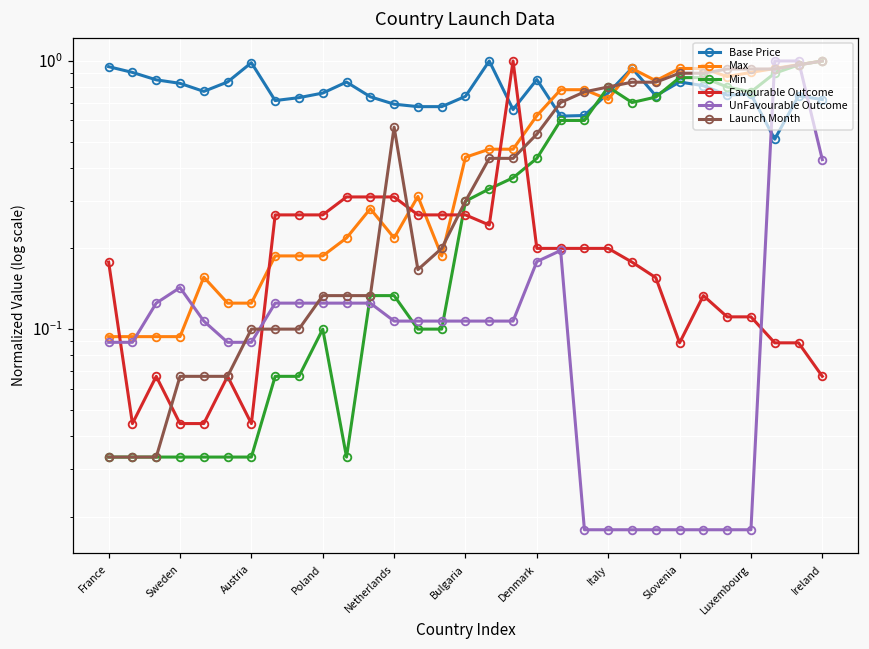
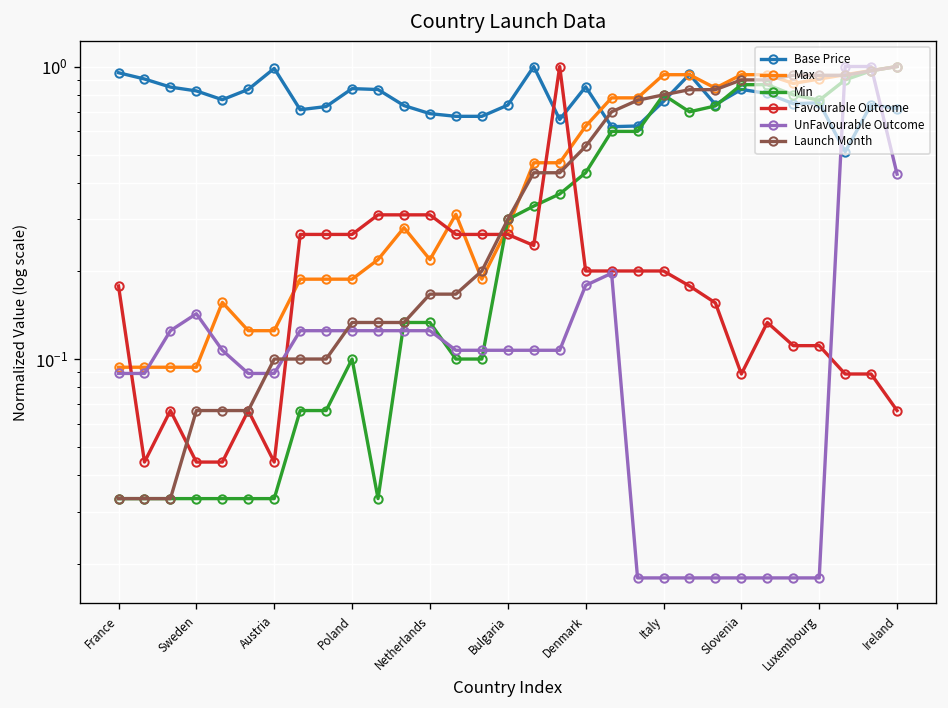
  {
    "Base Price": {
      "France": 0.95,
      "Sweden": 0.83,
      "Austria": 0.99,
-     "Poland": 0.76,
+     "Poland": 0.84,
      "Netherlands": 0.69,
      "Bulgaria": 0.74,
      "Denmark": 0.85,
      "Italy": 0.76,
      "Slovenia": 0.83
    },
    "Max": {
      "France": 0.094,
      "Sweden": 0.094,
      "Austria": 0.13,
      "Poland": 0.19,
      "Netherlands": 0.22,
-     "Bulgaria": 0.44,
+     "Bulgaria": 0.28,
      "Denmark": 0.63,
-     "Italy": 0.72,
+     "Italy": 0.94,
      "Slovenia": 0.94
    },
    "Min": {
      "Sweden": 0.033,
      "Austria": 0.033,
      "Poland": 0.10,
      "Netherlands": 0.13,
      "Denmark": 0.43,
      "Slovenia": 0.87
    },
    "Favourable Outcome": {
      "France": 0.18,
      "Sweden": 0.044,
      "Austria": 0.044,
      "Poland": 0.27,
      "Netherlands": 0.31,
      "Bulgaria": 0.27,
      "Denmark": 0.20,
      "Italy": 0.20,
      "Slovenia": 0.09,
      "Luxembourg": 0.11,
      "Ireland": 0.067
    },
    "UnFavourable Outcome": {
      "France": 0.09,
      "Sweden": 0.14,
      "Austria": 0.09,
      "Poland": 0.13,
-     "Netherlands": 0.11,
+     "Netherlands": 0.13,
      "Bulgaria": 0.11,
      "Denmark": 0.18,
      "Italy": 0.018,
      "Slovenia": 0.018,
      "Luxembourg": 0.018,
      "Ireland": 0.43
    },
    "Launch Month": {
      "Sweden": 0.067,
      "Austria": 0.10,
      "Poland": 0.13,
-     "Netherlands": 0.57,
+     "Netherlands": 0.17,
      "Denmark": 0.53,
      "Slovenia": 0.90
    }
  }
